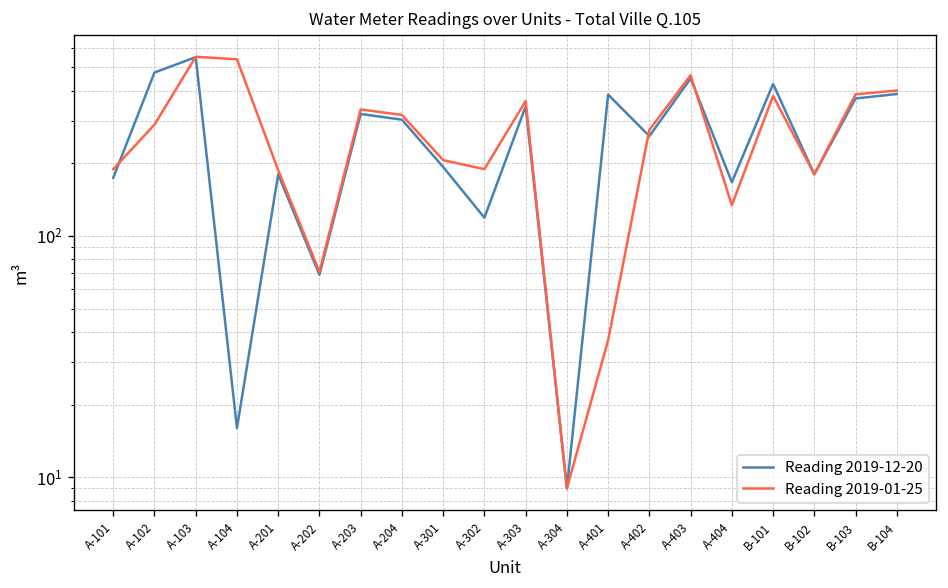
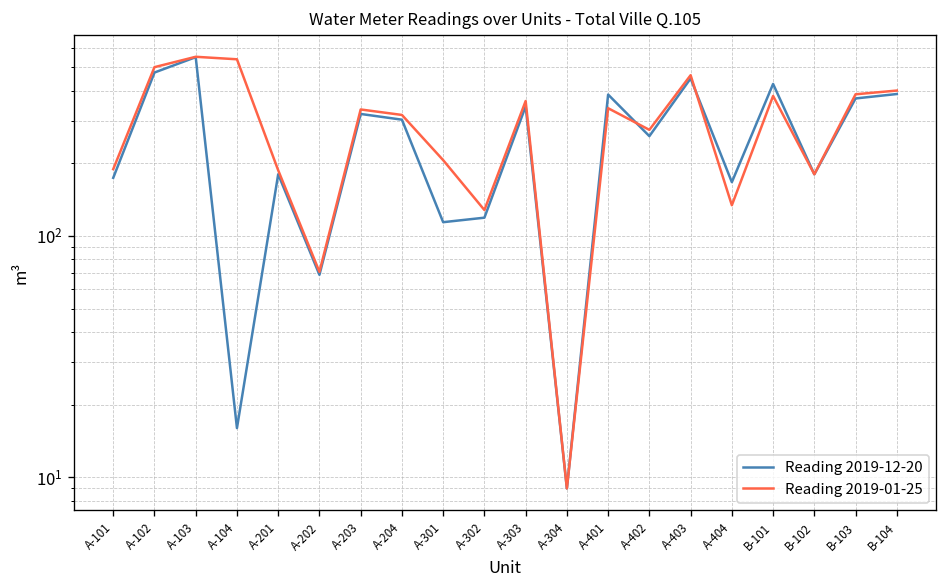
  {
    "Reading 2019-12-20": {
      "A-101": 170,
      "A-102": 480,
      "A-104": 16,
      "A-201": 180,
      "A-203": 320,
      "A-204": 300,
-     "A-301": 190,
+     "A-301": 110,
      "A-302": 120,
      "A-303": 340,
      "A-401": 390,
      "A-402": 260,
      "A-403": 450,
      "A-404": 170,
      "B-101": 430,
      "B-103": 370,
      "B-104": 390
    },
    "Reading 2019-01-25": {
      "A-101": 190,
-     "A-102": 290,
+     "A-102": 500,
      "A-104": 540,
      "A-201": 190,
      "A-203": 330,
      "A-204": 320,
      "A-301": 210,
-     "A-302": 190,
+     "A-302": 130,
      "A-303": 360,
-     "A-401": 37,
+     "A-401": 340,
      "A-402": 280,
      "A-403": 460,
      "A-404": 130,
      "B-101": 380,
      "B-103": 390,
      "B-104": 400
    }
  }
